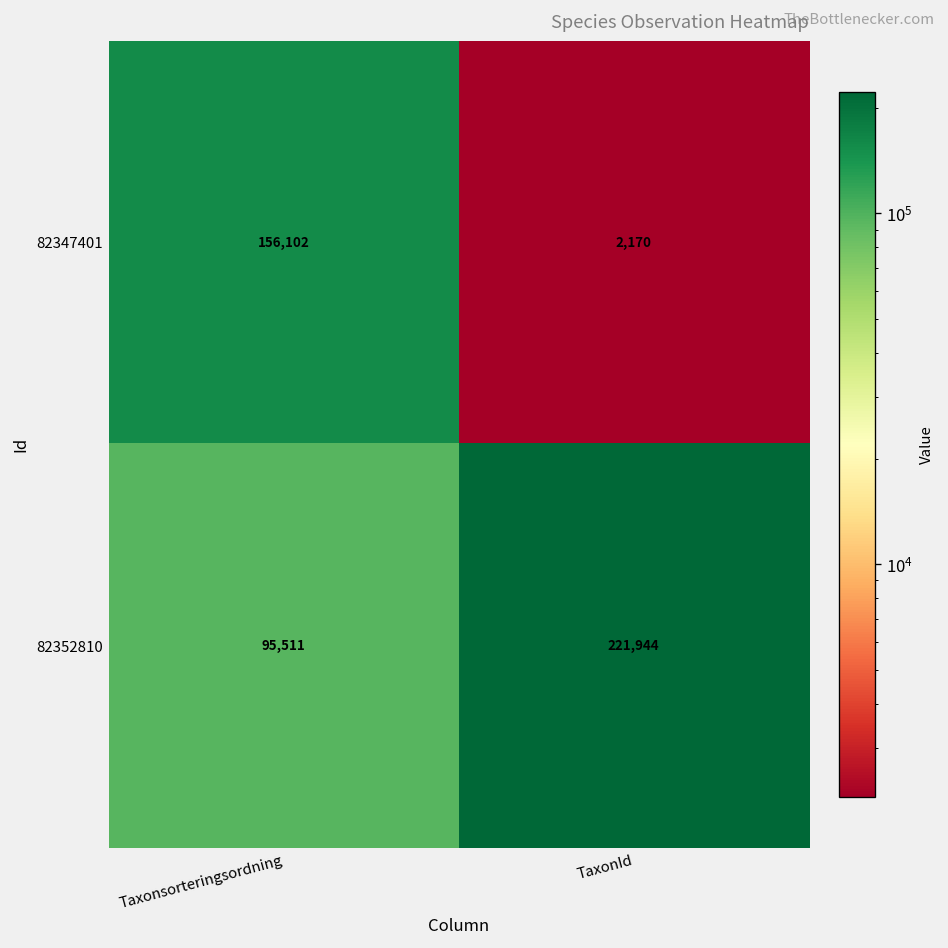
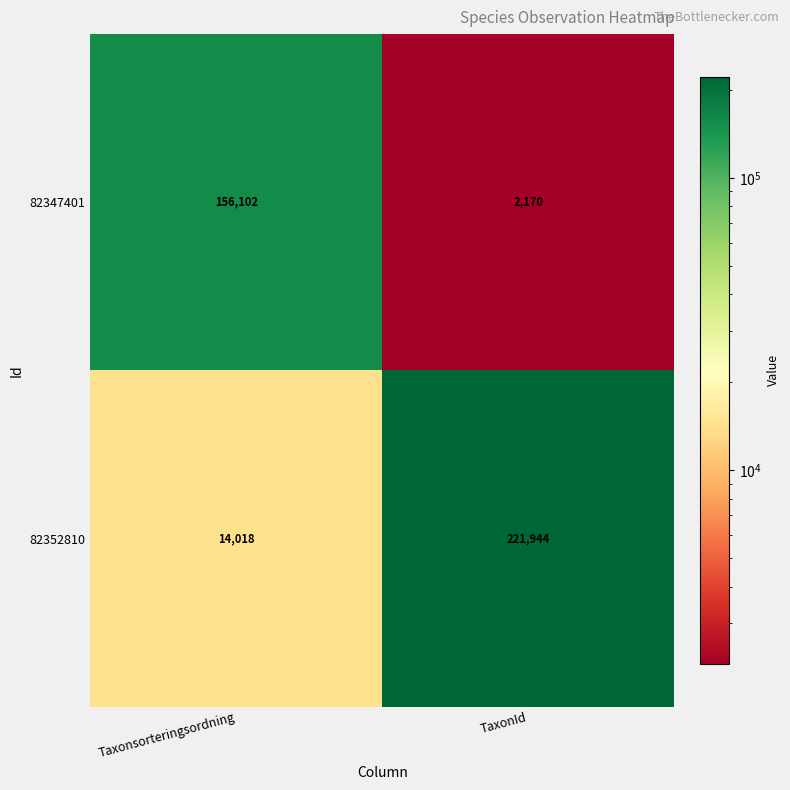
  {
    "82347401": {
      "Taxonsorteringsordning": "156,102",
      "TaxonId": "2,170"
    },
    "82352810": {
-     "Taxonsorteringsordning": "95,511",
+     "Taxonsorteringsordning": "14,018",
      "TaxonId": "221,944"
    }
  }
